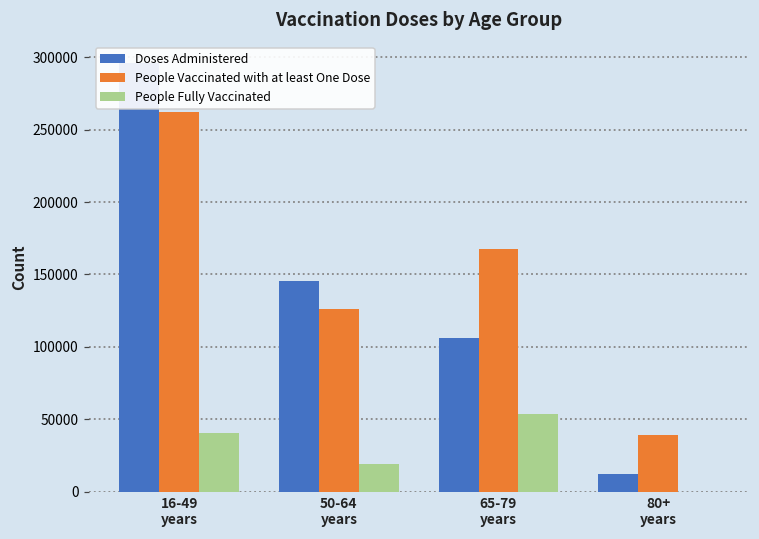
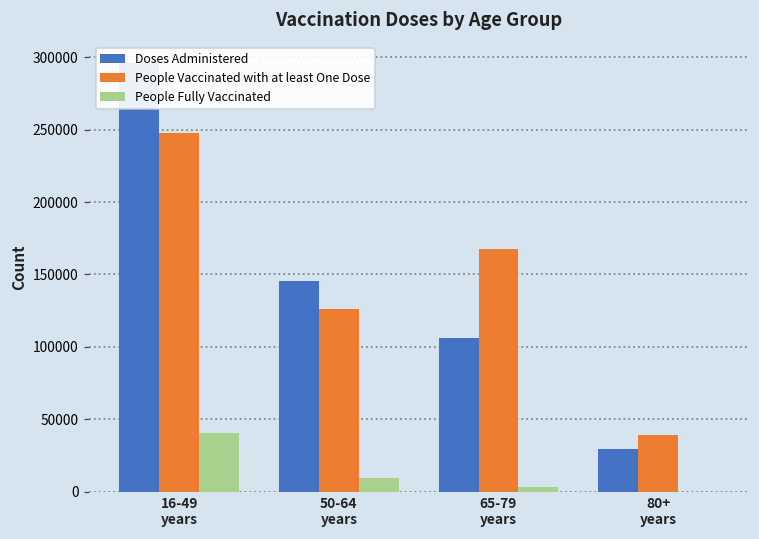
  {
    "Doses Administered": {
      "50-64 years": 145000,
      "65-79 years": 106000,
-     "80+ years": 13000
+     "80+ years": 30000
    },
    "People Vaccinated with at least One Dose": {
-     "16-49 years": 262000,
+     "16-49 years": 248000,
      "50-64 years": 126000,
      "65-79 years": 168000,
      "80+ years": 40000
    },
    "People Fully Vaccinated": {
      "16-49 years": 40000,
-     "50-64 years": 19000,
-     "65-79 years": 54000
+     "50-64 years": 10000,
+     "65-79 years": 3000
    }
  }
